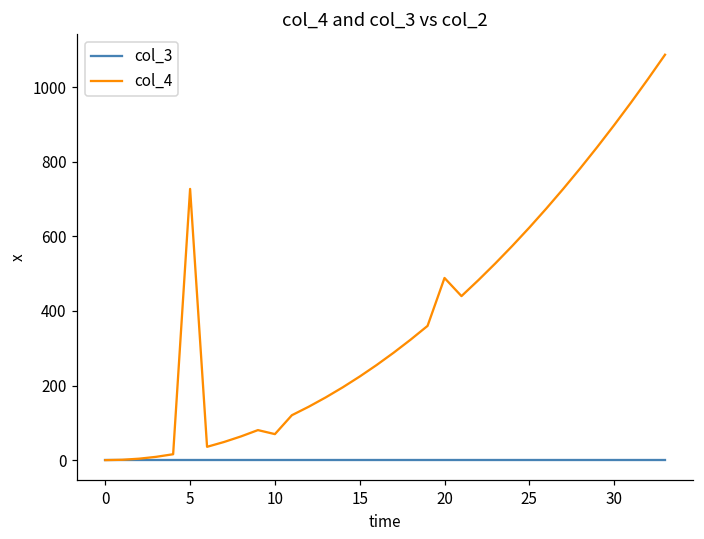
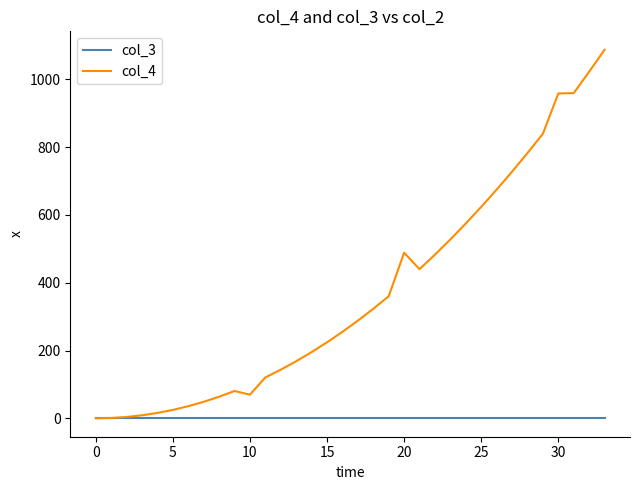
  {
    "col_3": {
      "5": 0,
      "10": 0,
      "15": 0,
      "20": 0,
      "25": 0,
      "30": 0
    },
    "col_4": {
-     "5": 730,
+     "5": 20,
      "10": 70,
      "15": 220,
      "20": 490,
      "25": 620,
-     "30": 900
+     "30": 960
    }
  }
